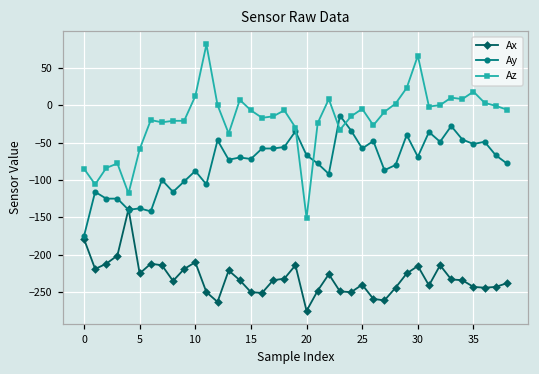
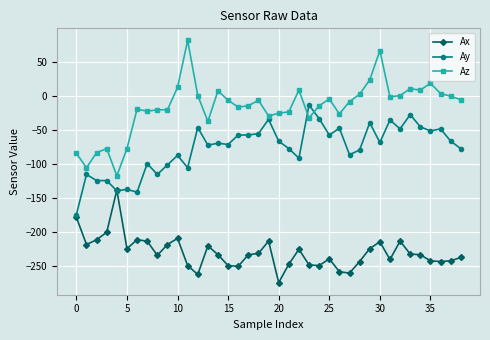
  {
    "Az": {
      "0": -90,
-     "5": -60,
+     "5": -80,
      "10": 10,
      "15": -10,
-     "20": -150,
+     "20": -30,
      "25": -10,
      "30": 70,
      "35": 20
    }
  }
